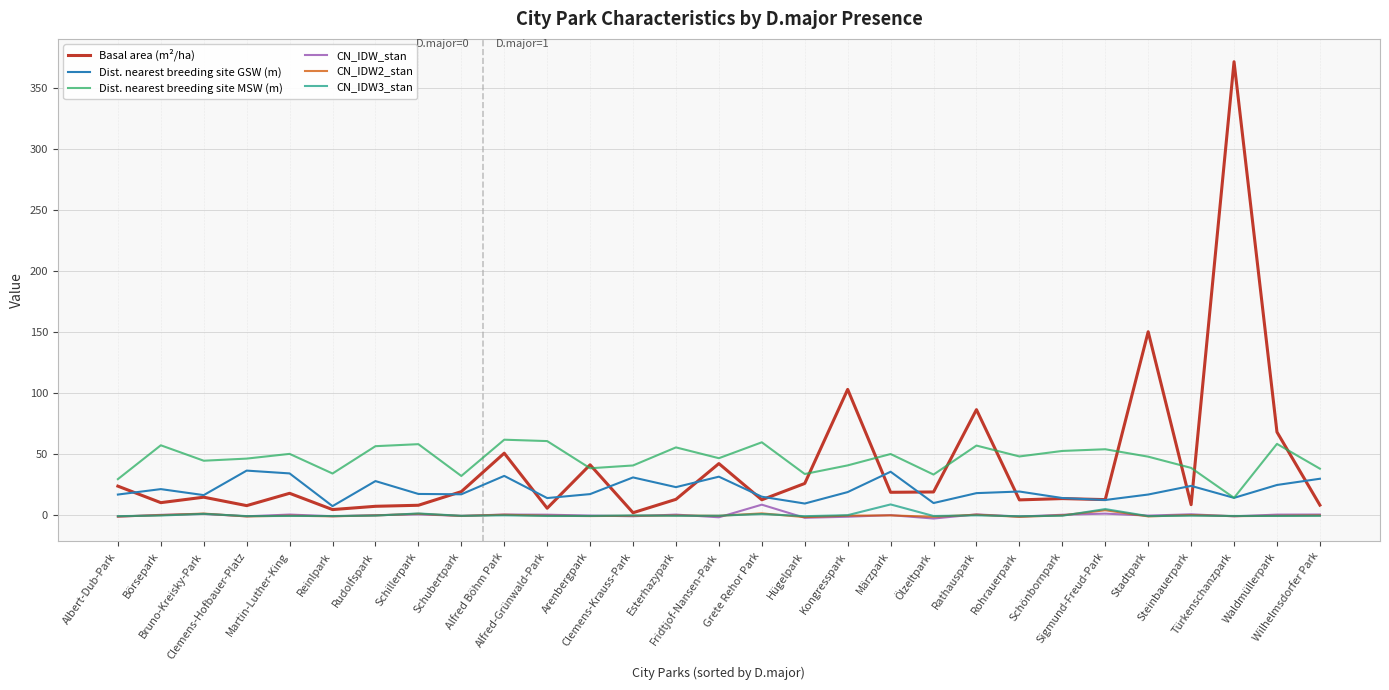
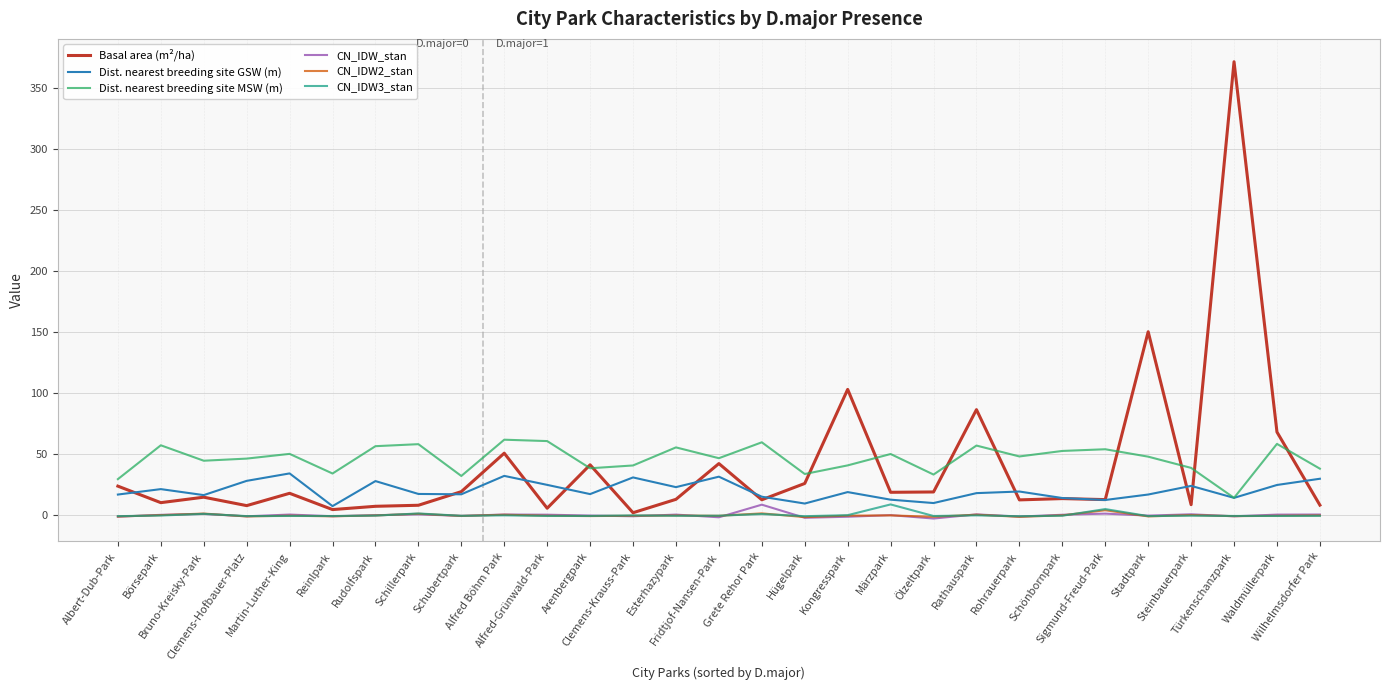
  {
    "Dist. nearest breeding site GSW (m)": {
      "Albert-Dub-Park": 17,
      "Börsepark": 22,
-     "Clemens-Hofbauer-Platz": 37,
+     "Clemens-Hofbauer-Platz": 28,
      "Martin-Luther-King": 34,
      "Reinlpark": 8,
      "Rudolfspark": 28,
      "Schillerpark": 18,
      "Schubertpark": 17,
      "Alfred Böhm Park": 32,
-     "Alfred-Grünwald-Park": 14,
+     "Alfred-Grünwald-Park": 25,
      "Arenbergpark": 17,
      "Clemens-Krauss-Park": 31,
      "Esterhazypark": 23,
      "Fridtjof-Nansen-Park": 32,
      "Grete Rehor Park": 15,
      "Hügelpark": 10,
      "Kongresspark": 19,
-     "Märzpark": 36,
+     "Märzpark": 13,
      "Ölzeltpark": 10,
      "Rathauspark": 18,
      "Rohrauerpark": 20,
      "Stadtpark": 17,
      "Steinbauerpark": 24,
      "Waldmüllerpark": 25,
      "Wilhelmsdorfer Park": 30
    },
    "CN_IDW_stan": {
      "Grete Rehor Park": 9,
      "Sigmund-Freud-Park": 1
    }
  }
